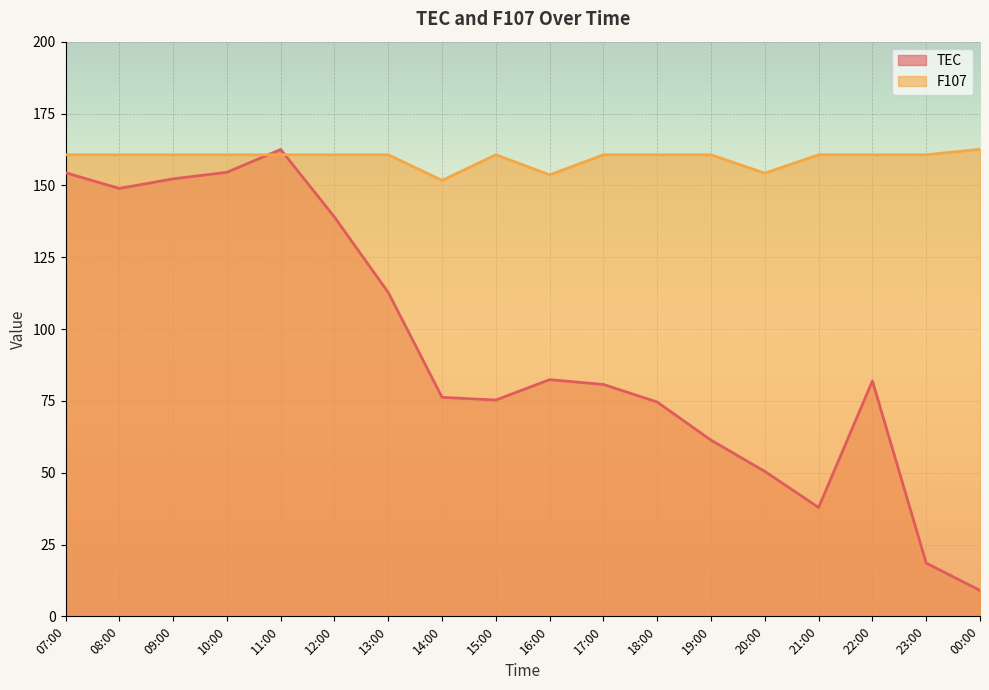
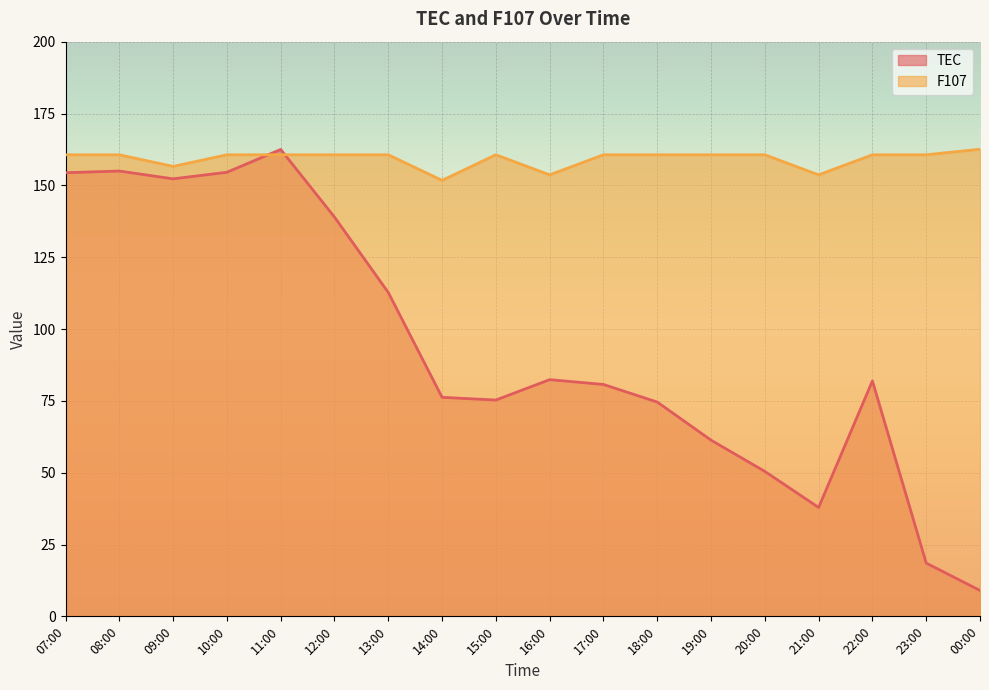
  {
    "TEC": {
      "07:00": 154,
-     "08:00": 149,
+     "08:00": 155,
      "09:00": 152,
      "10:00": 155,
      "11:00": 162,
      "12:00": 139,
      "13:00": 113,
      "14:00": 76,
      "15:00": 75,
      "16:00": 82,
      "17:00": 81,
      "18:00": 75,
      "19:00": 61,
      "20:00": 50,
      "21:00": 38,
      "22:00": 82,
      "23:00": 19,
      "00:00": 9
    },
    "F107": {
      "07:00": 161,
      "08:00": 161,
-     "09:00": 161,
+     "09:00": 157,
      "10:00": 161,
      "11:00": 161,
      "12:00": 161,
      "13:00": 161,
      "14:00": 152,
      "15:00": 161,
      "16:00": 154,
      "17:00": 161,
      "18:00": 161,
      "19:00": 161,
-     "20:00": 154,
-     "21:00": 161,
+     "20:00": 161,
+     "21:00": 154,
      "22:00": 161,
      "23:00": 161,
      "00:00": 163
    }
  }
